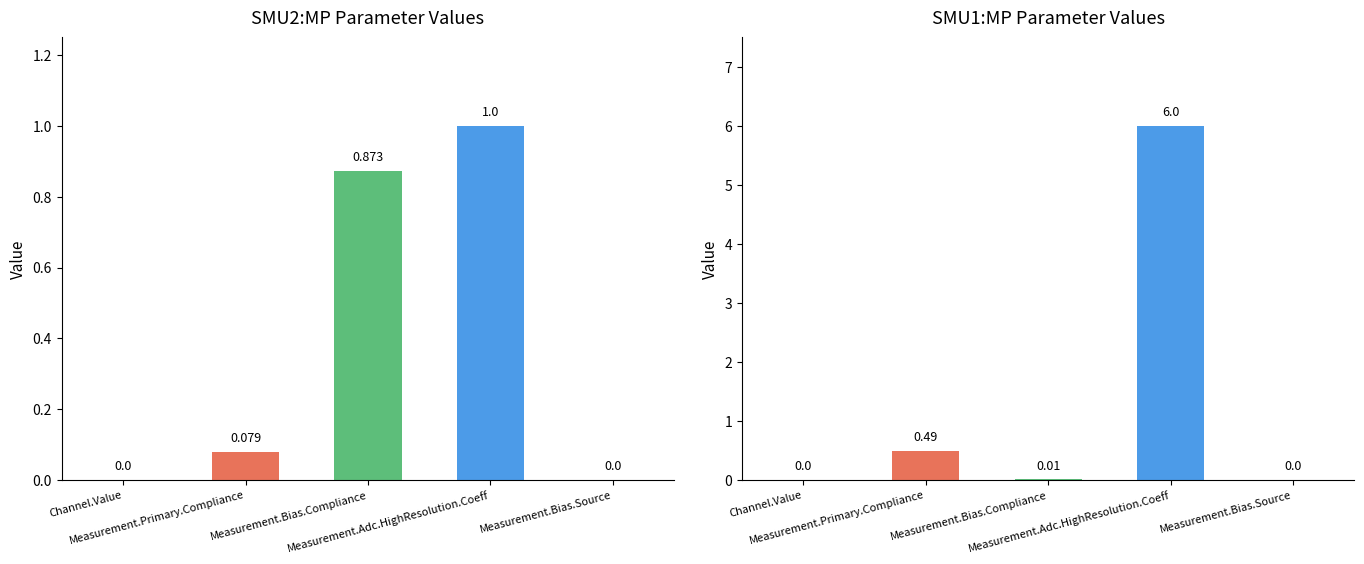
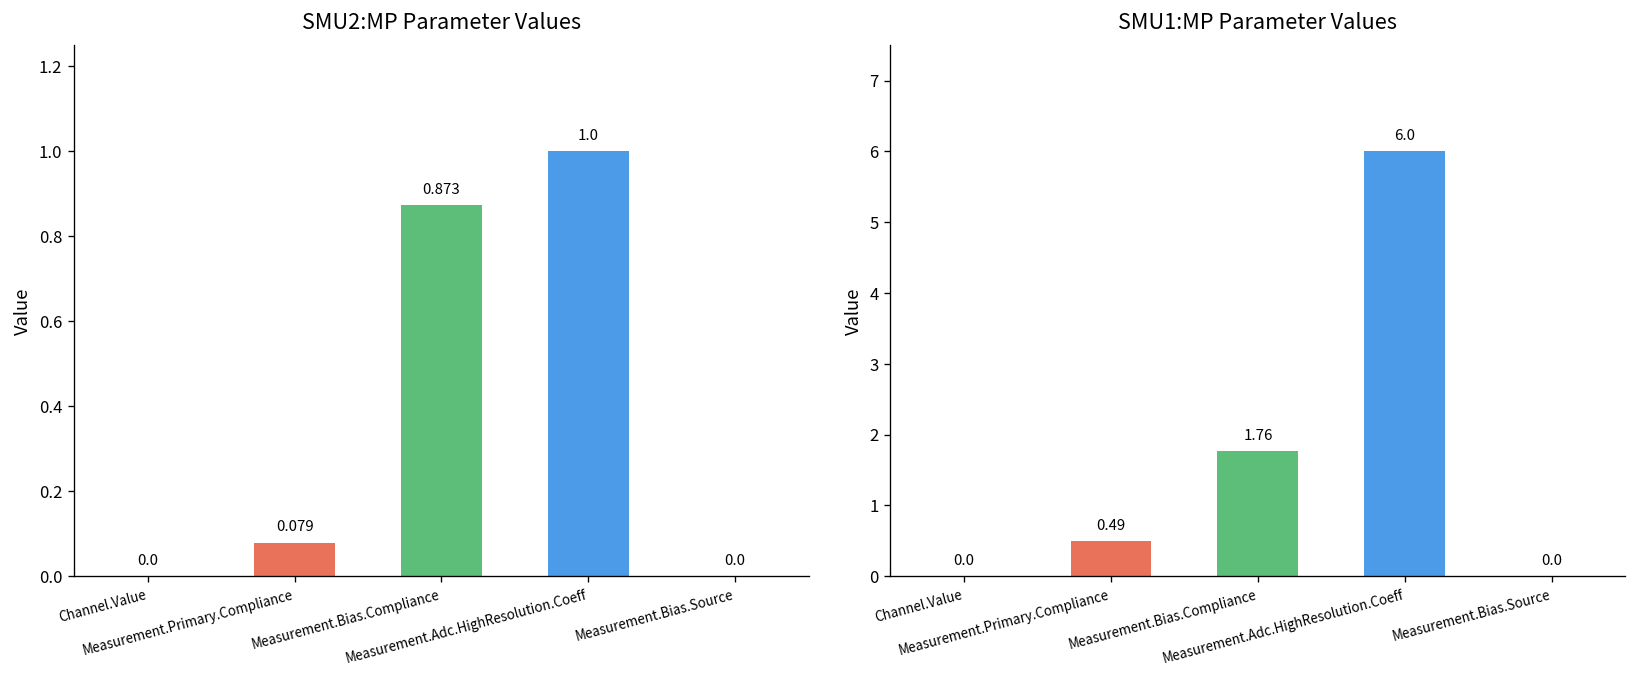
  {
    "SMU2:MP Parameter Values": {
      "Channel.Value": 0.0,
      "Measurement.Primary.Compliance": 0.079,
      "Measurement.Bias.Compliance": 0.873,
      "Measurement.Adc.HighResolution.Coeff": 1.0,
      "Measurement.Bias.Source": 0.0
    },
    "SMU1:MP Parameter Values": {
      "Channel.Value": 0.0,
      "Measurement.Primary.Compliance": 0.49,
-     "Measurement.Bias.Compliance": 0.01,
+     "Measurement.Bias.Compliance": 1.76,
      "Measurement.Adc.HighResolution.Coeff": 6.0,
      "Measurement.Bias.Source": 0.0
    }
  }
